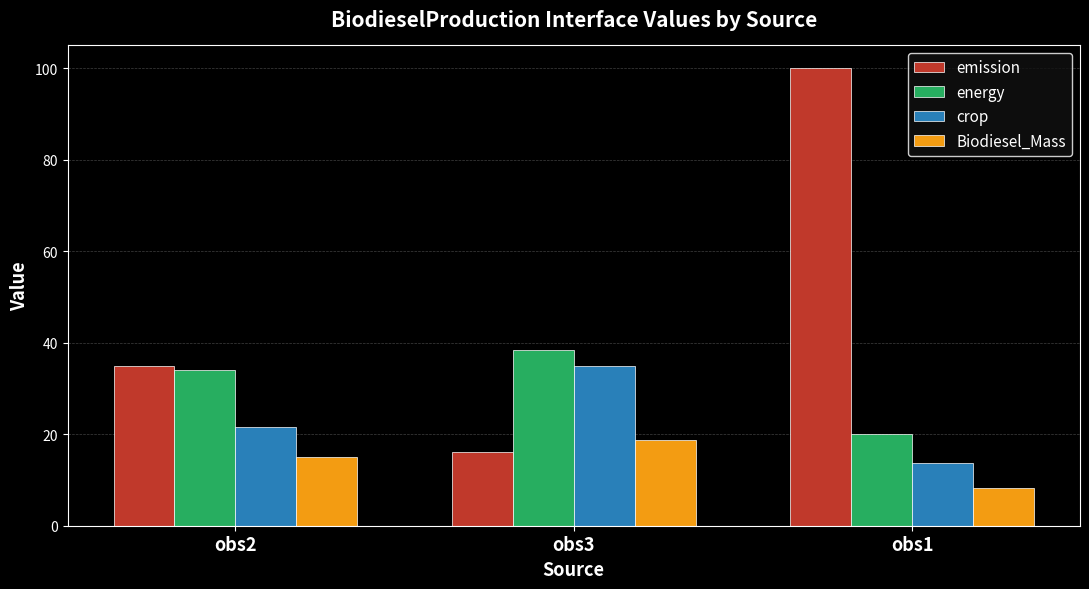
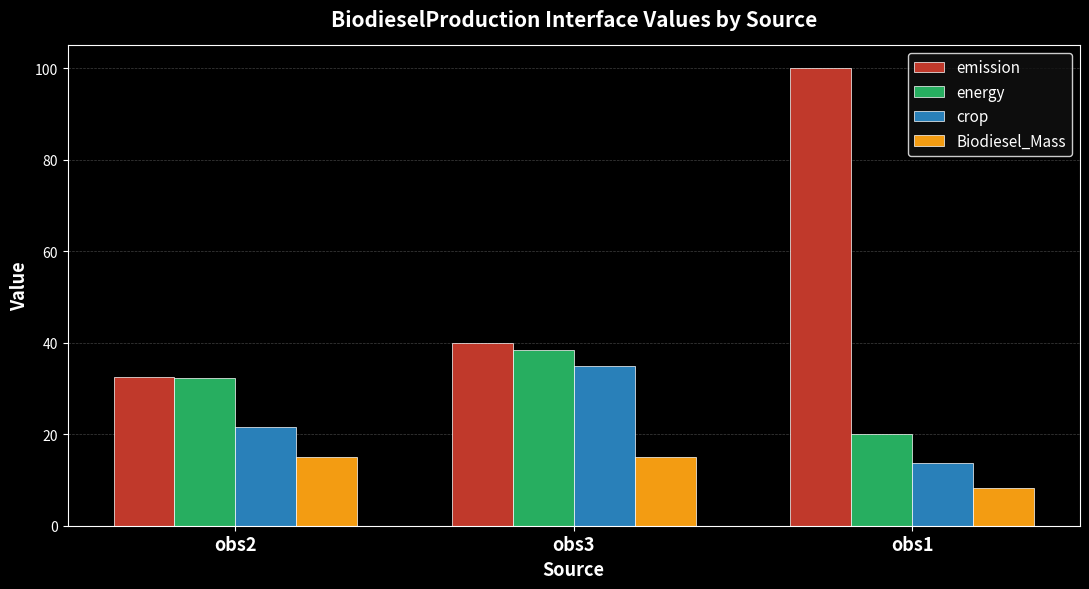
  {
    "emission": {
-     "obs2": 35,
-     "obs3": 16,
+     "obs2": 33,
+     "obs3": 40,
      "obs1": 100
    },
    "energy": {
-     "obs2": 34,
+     "obs2": 32,
      "obs3": 38,
      "obs1": 20
    },
    "crop": {
      "obs2": 22,
      "obs3": 35,
      "obs1": 14
    },
    "Biodiesel_Mass": {
      "obs2": 15,
-     "obs3": 19,
+     "obs3": 15,
      "obs1": 8
    }
  }
